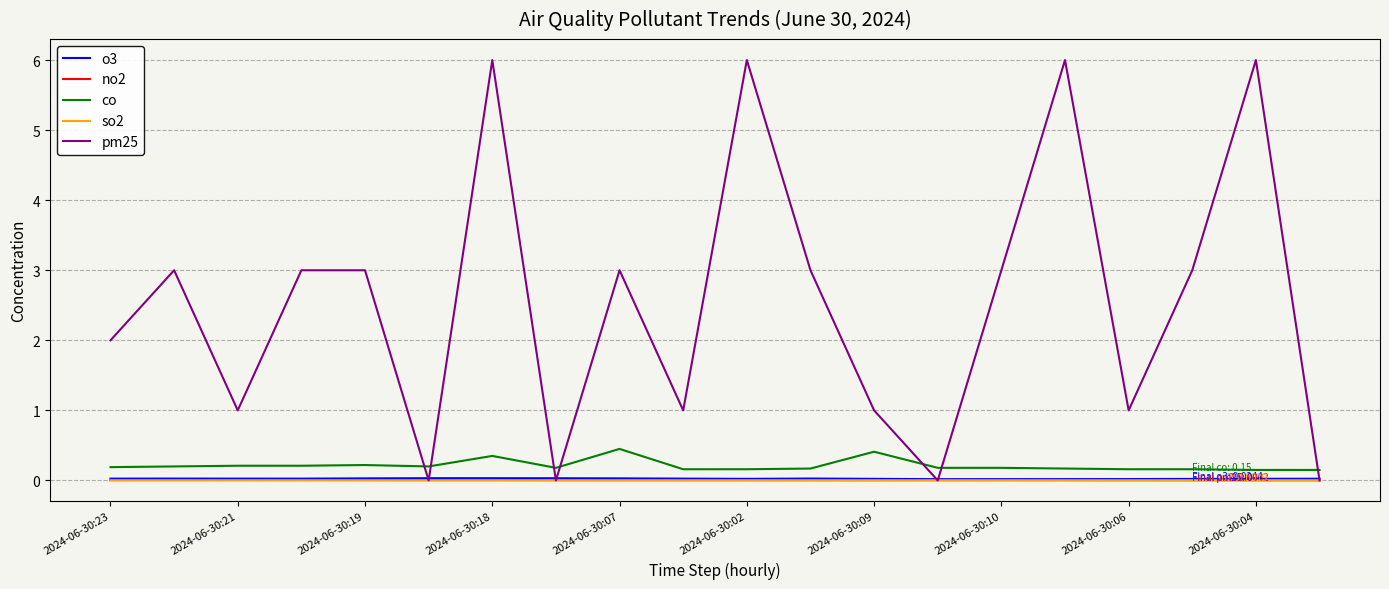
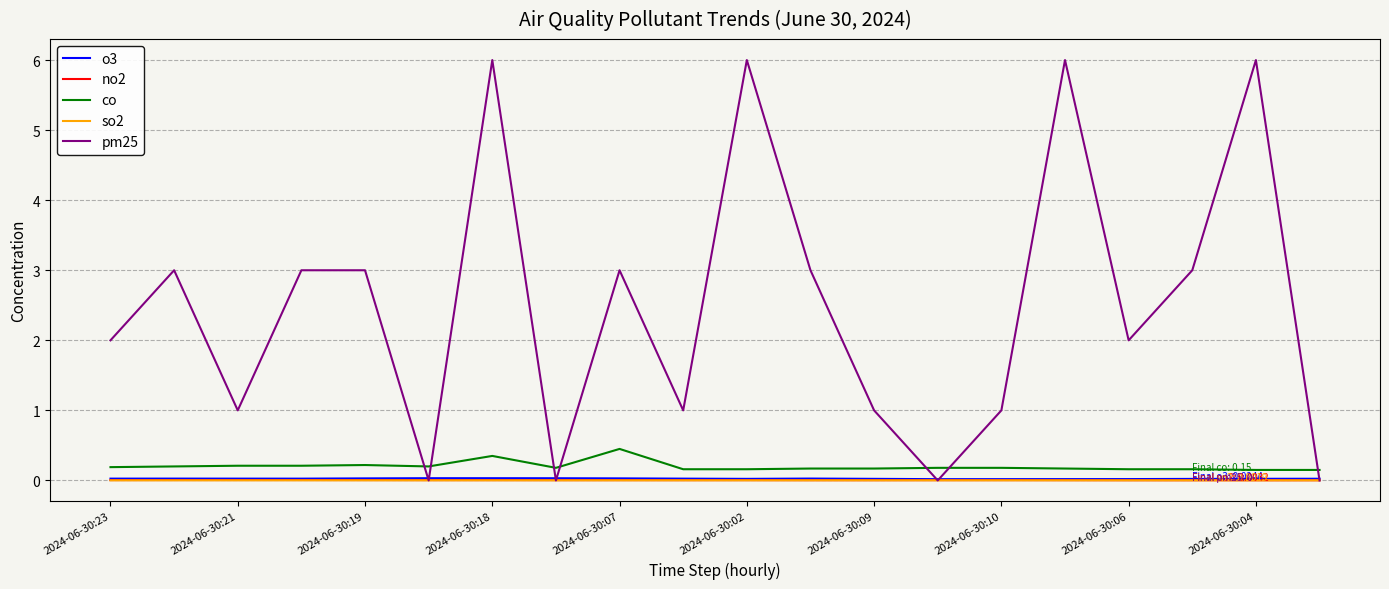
  {
    "co": {
      "2024-06-30:23": 0.2,
      "2024-06-30:21": 0.2,
      "2024-06-30:19": 0.2,
      "2024-06-30:18": 0.4,
      "2024-06-30:07": 0.5,
      "2024-06-30:02": 0.2,
-     "2024-06-30:09": 0.4,
+     "2024-06-30:09": 0.2,
      "2024-06-30:10": 0.2,
      "2024-06-30:06": 0.2
    },
    "pm25": {
      "2024-06-30:23": 2,
      "2024-06-30:21": 1,
      "2024-06-30:19": 3,
      "2024-06-30:18": 6,
      "2024-06-30:07": 3,
      "2024-06-30:02": 6,
      "2024-06-30:09": 1,
-     "2024-06-30:10": 3,
-     "2024-06-30:06": 1,
+     "2024-06-30:10": 1,
+     "2024-06-30:06": 2,
      "2024-06-30:04": 6
    }
  }
